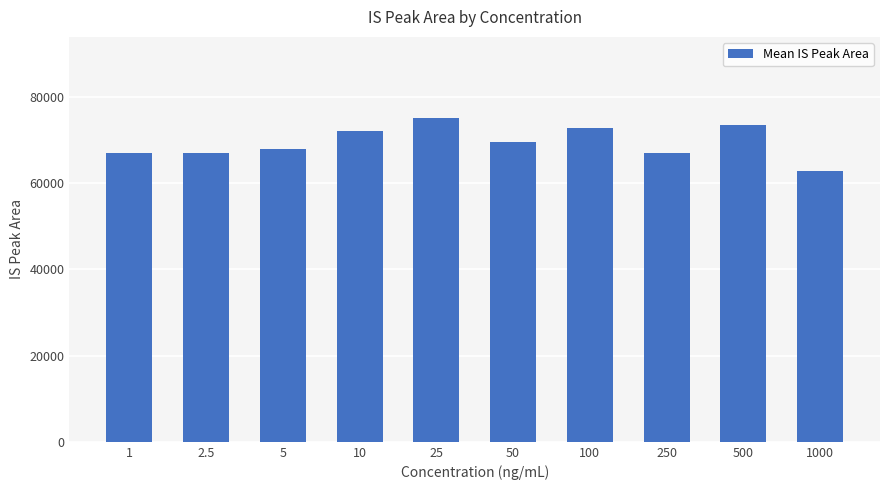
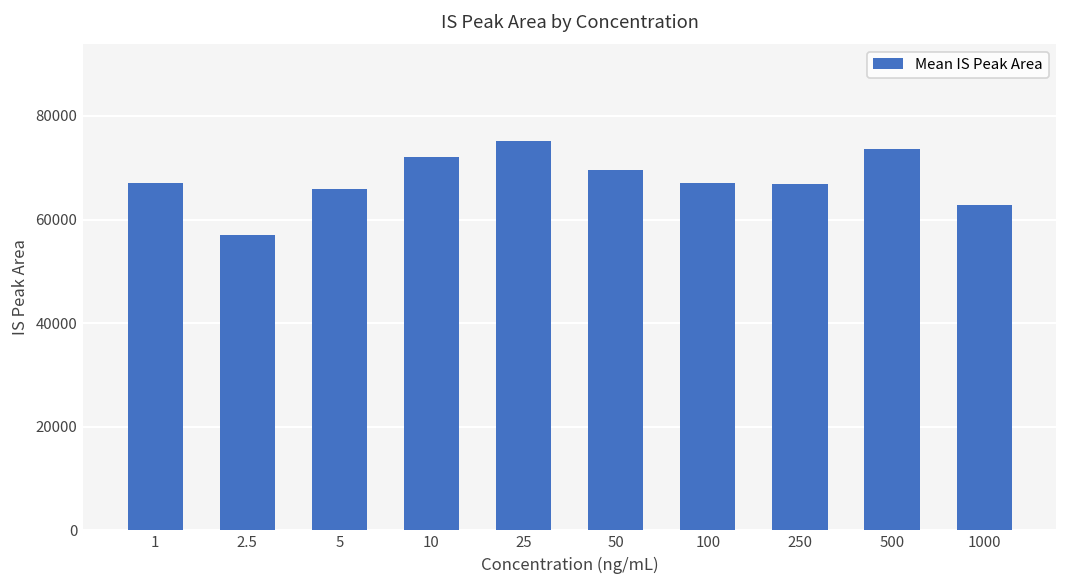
  {
    "1": 67000,
-   "2.5": 67000,
-   "5": 68000,
+   "2.5": 57000,
+   "5": 66000,
    "10": 72000,
    "25": 75000,
    "50": 70000,
-   "100": 73000,
+   "100": 67000,
    "250": 67000,
    "500": 74000,
    "1000": 63000
  }
